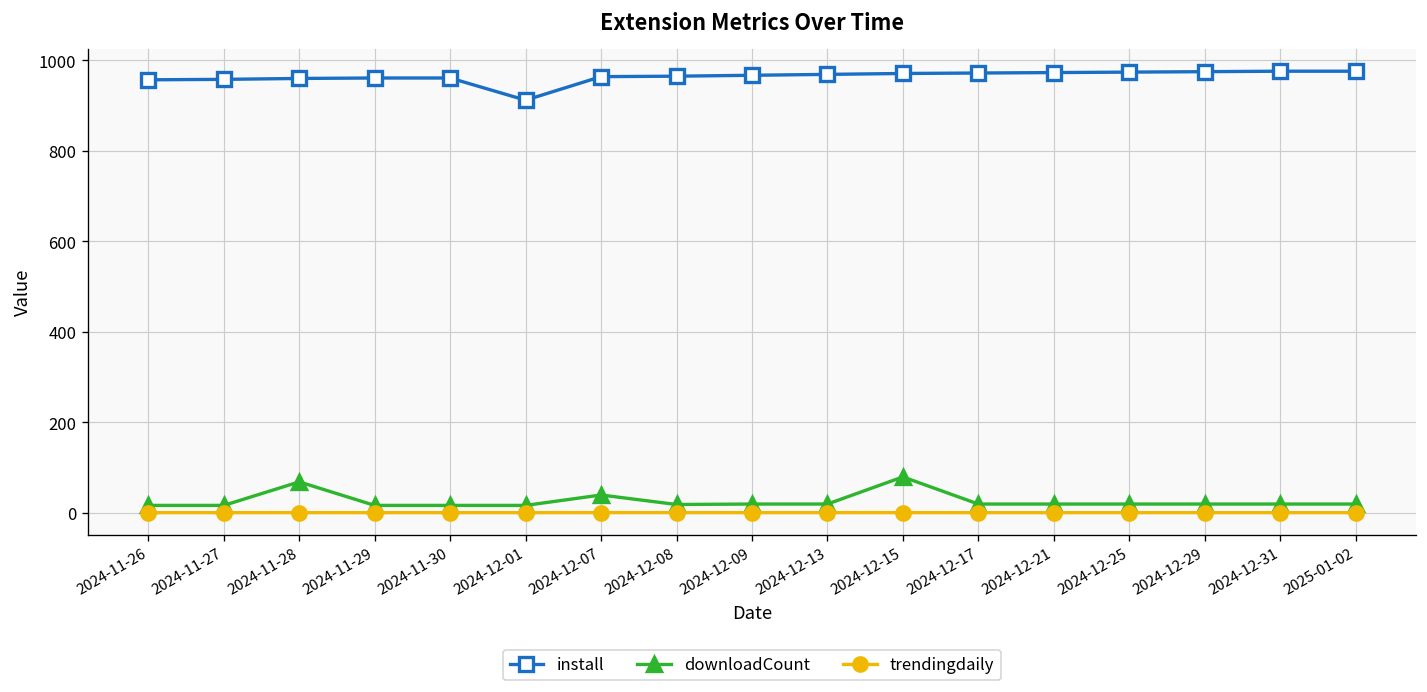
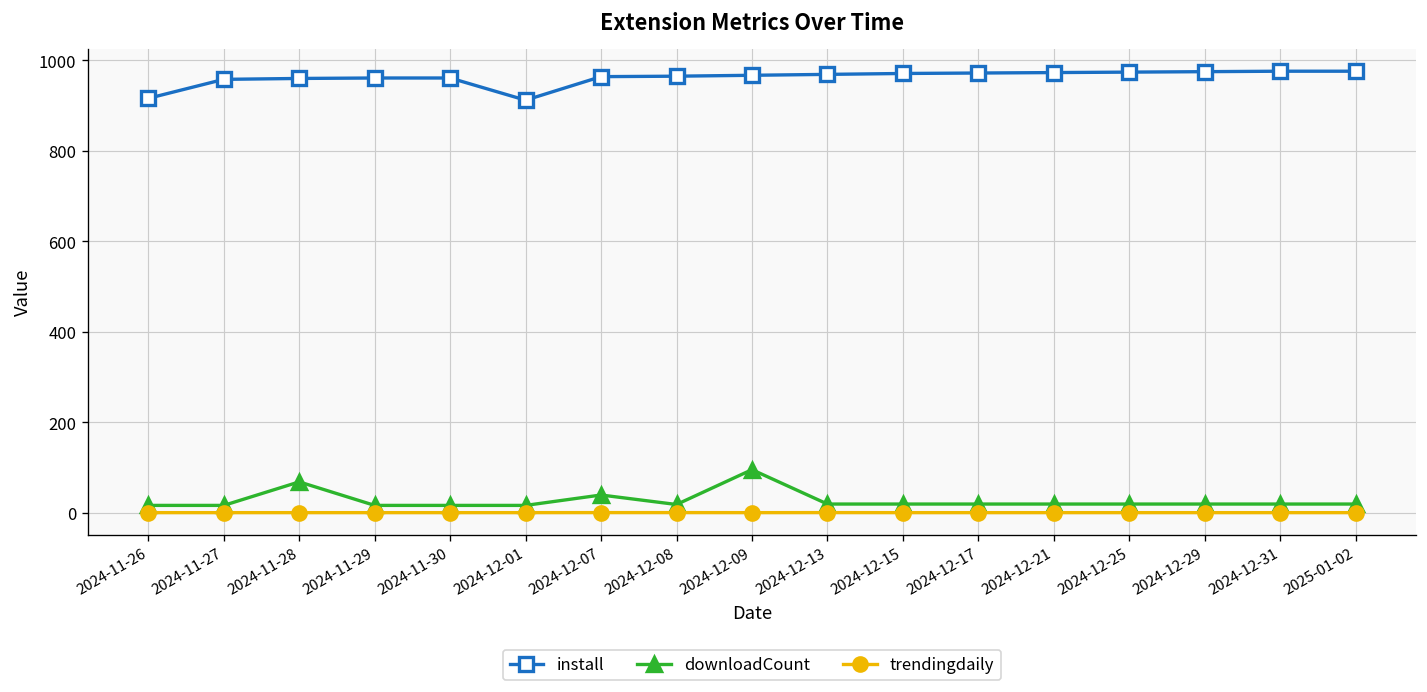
  {
    "install": {
-     "2024-11-26": 960,
+     "2024-11-26": 920,
      "2024-11-27": 960,
      "2024-11-28": 960,
      "2024-11-29": 960,
      "2024-11-30": 960,
      "2024-12-01": 910,
      "2024-12-07": 960,
      "2024-12-08": 970,
      "2024-12-09": 970,
      "2024-12-13": 970,
      "2024-12-15": 970,
      "2024-12-17": 970,
      "2024-12-21": 970,
      "2024-12-25": 970,
      "2024-12-29": 980,
      "2024-12-31": 980,
      "2025-01-02": 980
    },
    "downloadCount": {
      "2024-11-26": 20,
      "2024-11-27": 20,
      "2024-11-28": 70,
      "2024-11-29": 20,
      "2024-11-30": 20,
      "2024-12-01": 20,
      "2024-12-07": 40,
      "2024-12-08": 20,
-     "2024-12-09": 20,
+     "2024-12-09": 100,
      "2024-12-13": 20,
-     "2024-12-15": 80,
+     "2024-12-15": 20,
      "2024-12-17": 20,
      "2024-12-21": 20,
      "2024-12-25": 20,
      "2024-12-29": 20,
      "2024-12-31": 20,
      "2025-01-02": 20
    },
    "trendingdaily": {
      "2024-11-26": 0,
      "2024-11-27": 0,
      "2024-11-28": 0,
      "2024-11-29": 0,
      "2024-11-30": 0,
      "2024-12-01": 0,
      "2024-12-07": 0,
      "2024-12-08": 0,
      "2024-12-09": 0,
      "2024-12-13": 0,
      "2024-12-15": 0,
      "2024-12-17": 0,
      "2024-12-21": 0,
      "2024-12-25": 0,
      "2024-12-29": 0,
      "2024-12-31": 0,
      "2025-01-02": 0
    }
  }
